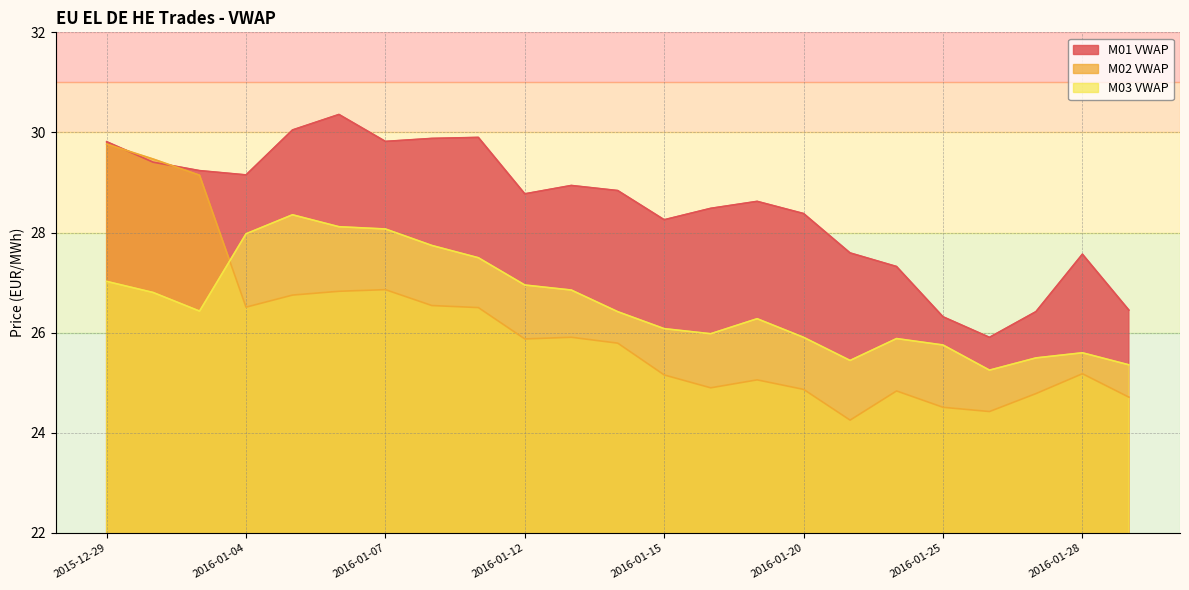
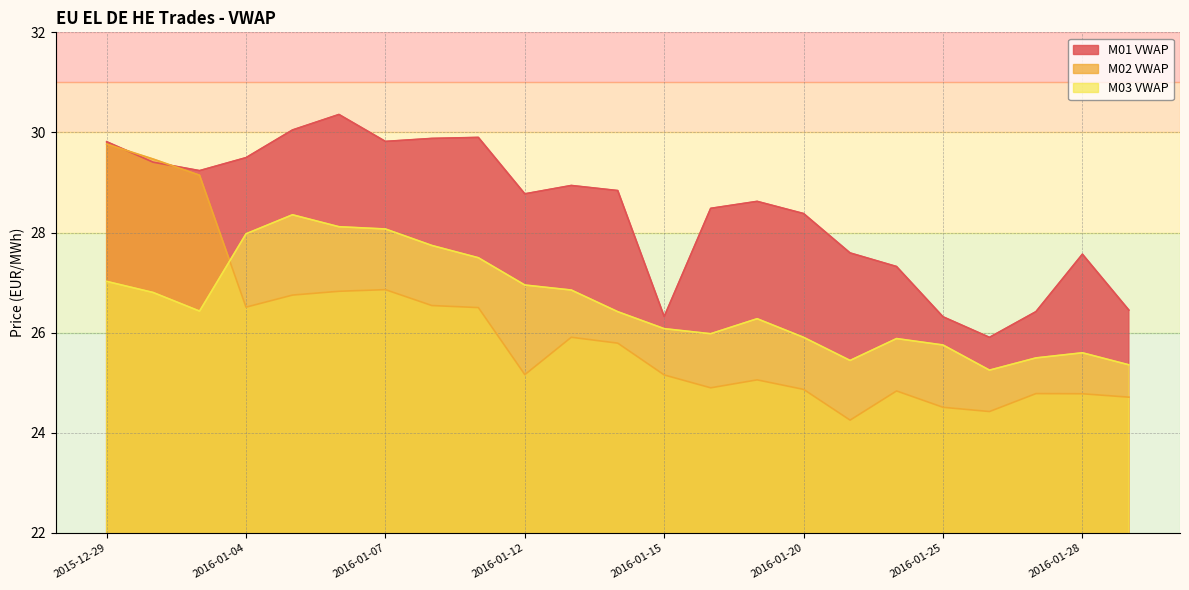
  {
    "M01 VWAP": {
-     "2016-01-04": 29.2,
+     "2016-01-04": 29.5,
      "2016-01-07": 29.8,
      "2016-01-12": 28.8,
-     "2016-01-15": 28.3,
+     "2016-01-15": 26.3,
      "2016-01-20": 28.4,
      "2016-01-25": 26.3,
      "2016-01-28": 27.6
    },
    "M02 VWAP": {
      "2016-01-04": 26.5,
      "2016-01-07": 26.9,
-     "2016-01-12": 25.9,
+     "2016-01-12": 25.2,
      "2016-01-15": 25.2,
      "2016-01-20": 24.9,
      "2016-01-25": 24.5,
-     "2016-01-28": 25.2
+     "2016-01-28": 24.8
    },
    "M03 VWAP": {
      "2015-12-29": 27.0,
      "2016-01-04": 28.0,
      "2016-01-07": 28.1,
      "2016-01-12": 27.0,
      "2016-01-15": 26.1,
      "2016-01-20": 25.9,
      "2016-01-25": 25.8,
      "2016-01-28": 25.6
    }
  }
